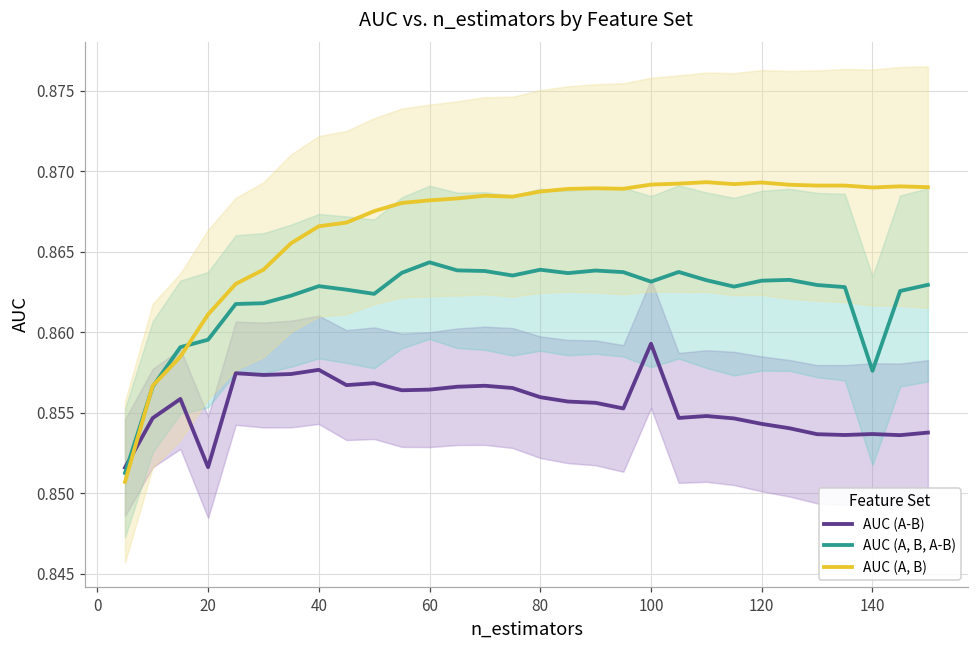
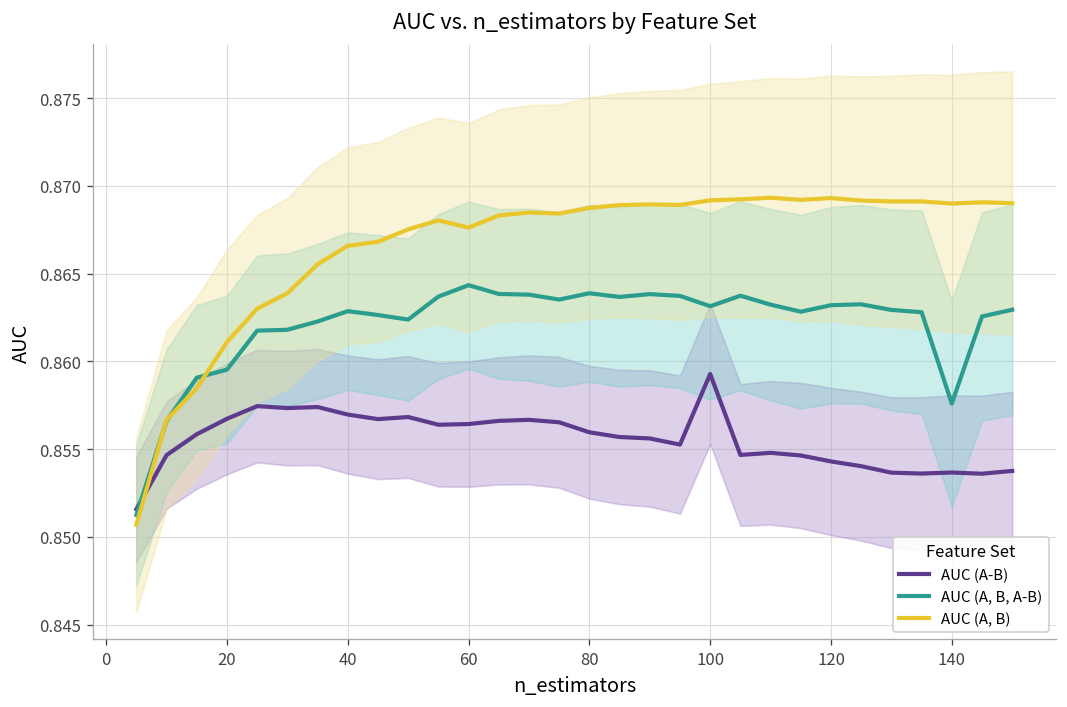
  {
    "AUC (A-B)": {
-     "20": 0.8516,
-     "40": 0.8577,
+     "20": 0.8567,
+     "40": 0.8570,
      "60": 0.8564,
      "80": 0.8560,
      "100": 0.8593,
      "120": 0.8543,
      "140": 0.8537
    },
    "AUC (A, B, A-B)": {
      "20": 0.8595,
      "40": 0.8629,
      "60": 0.8643,
      "80": 0.8639,
      "120": 0.8632,
      "140": 0.8576
    },
    "AUC (A, B)": {
      "20": 0.8611,
      "40": 0.8666,
-     "60": 0.8682,
+     "60": 0.8676,
      "100": 0.8692,
      "120": 0.8693,
      "140": 0.8690
    }
  }
